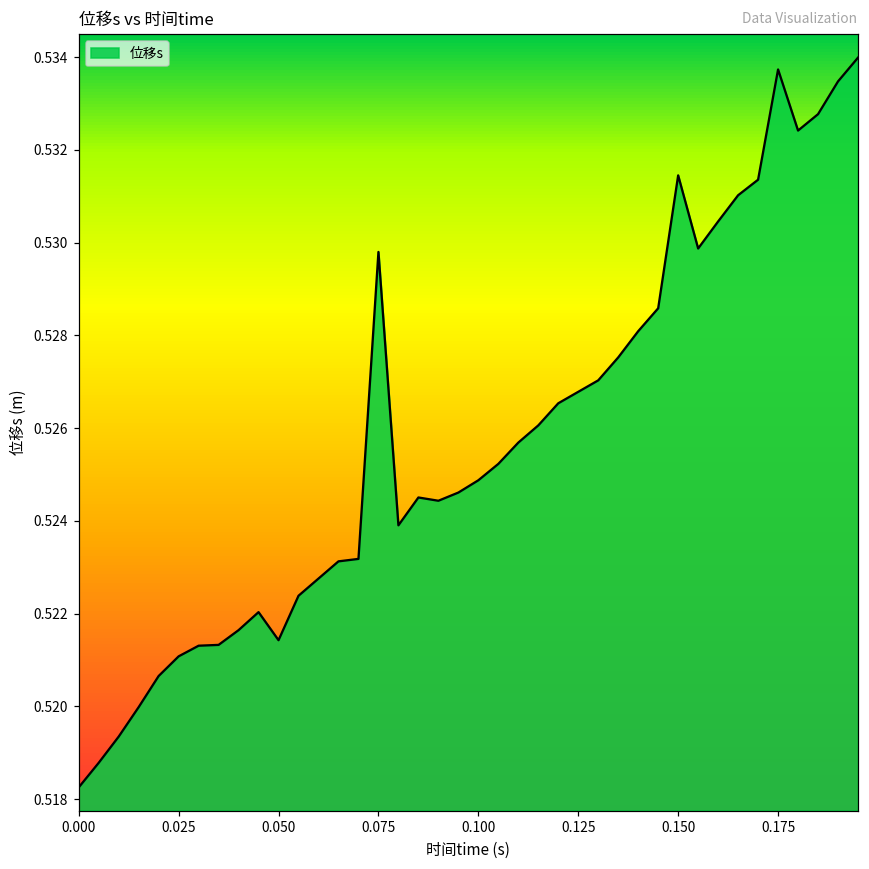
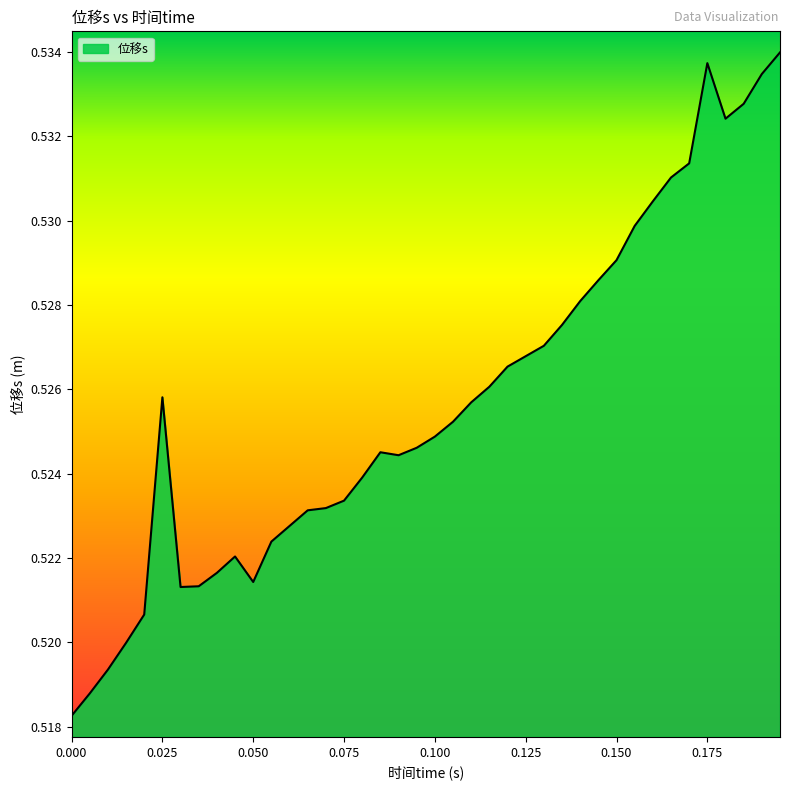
  {
    "0.000": 0.5183,
-   "0.025": 0.5211,
+   "0.025": 0.5258,
    "0.050": 0.5214,
-   "0.075": 0.5298,
+   "0.075": 0.5234,
    "0.100": 0.5249,
    "0.125": 0.5268,
-   "0.150": 0.5314,
+   "0.150": 0.5291,
    "0.175": 0.5337
  }
